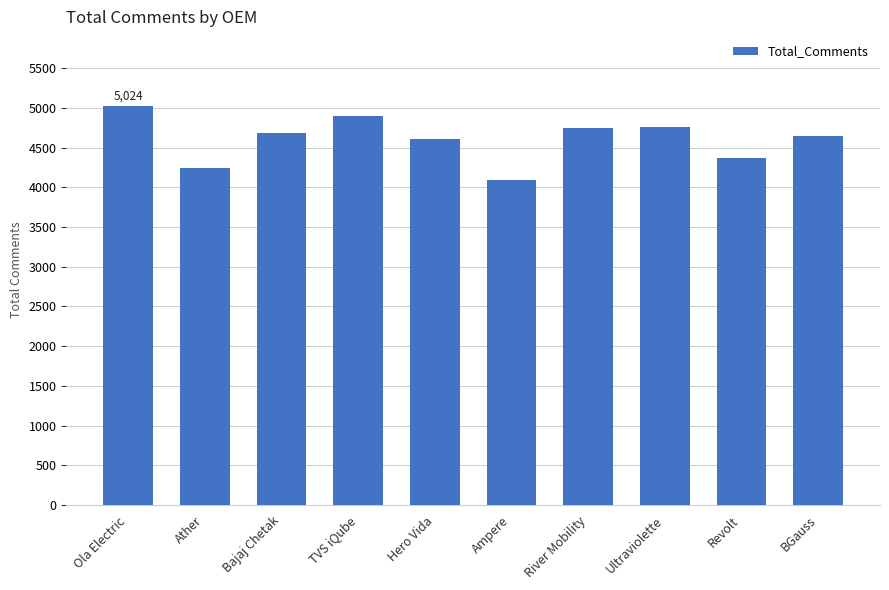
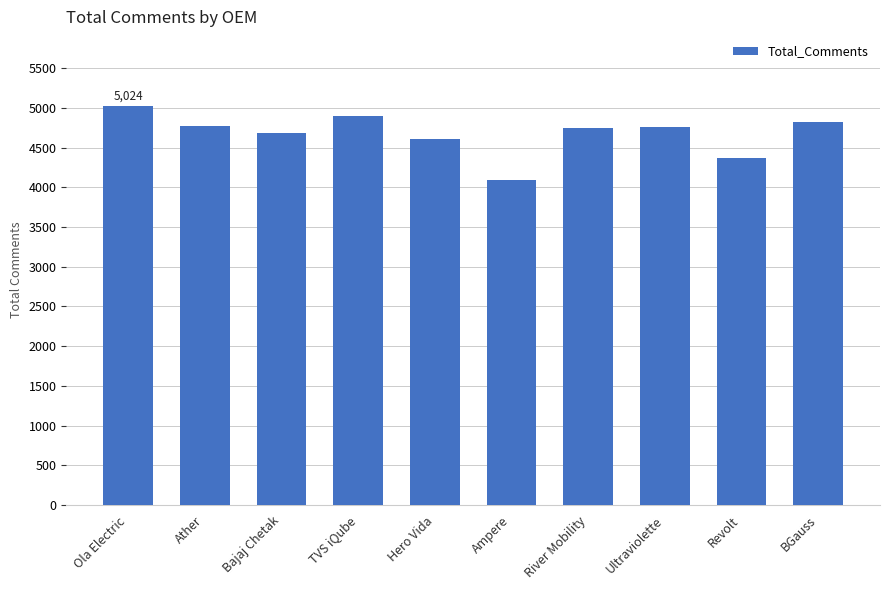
  {
-   "Ather": 4200,
+   "Ather": 4800,
    "Bajaj Chetak": 4700,
    "TVS iQube": 4900,
    "Hero Vida": 4600,
    "Ampere": 4100,
    "River Mobility": 4700,
    "Ultraviolette": 4800,
    "Revolt": 4400,
-   "BGauss": 4600
+   "BGauss": 4800
  }
